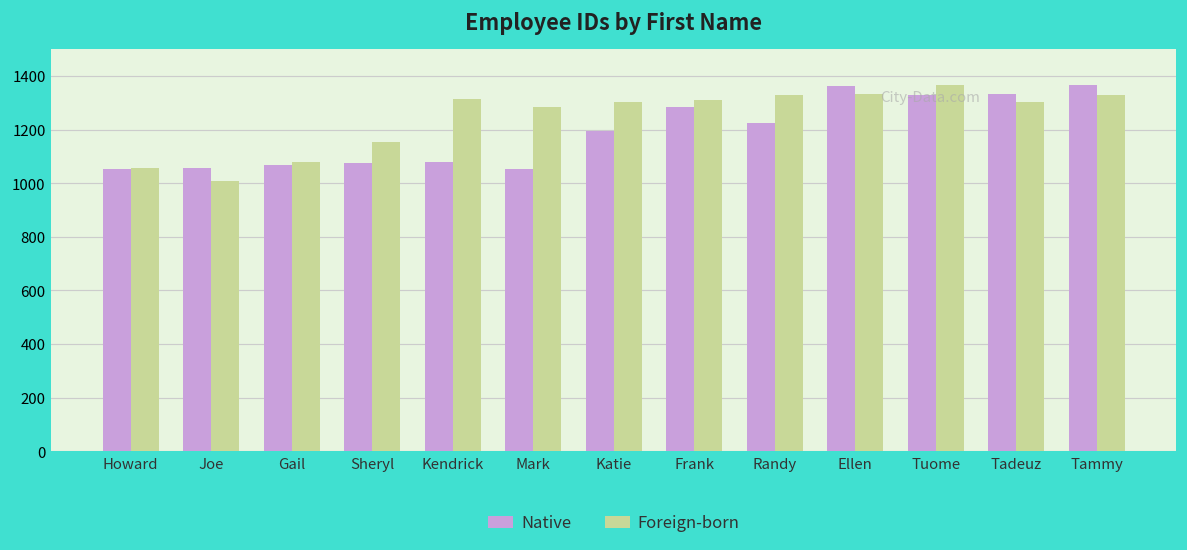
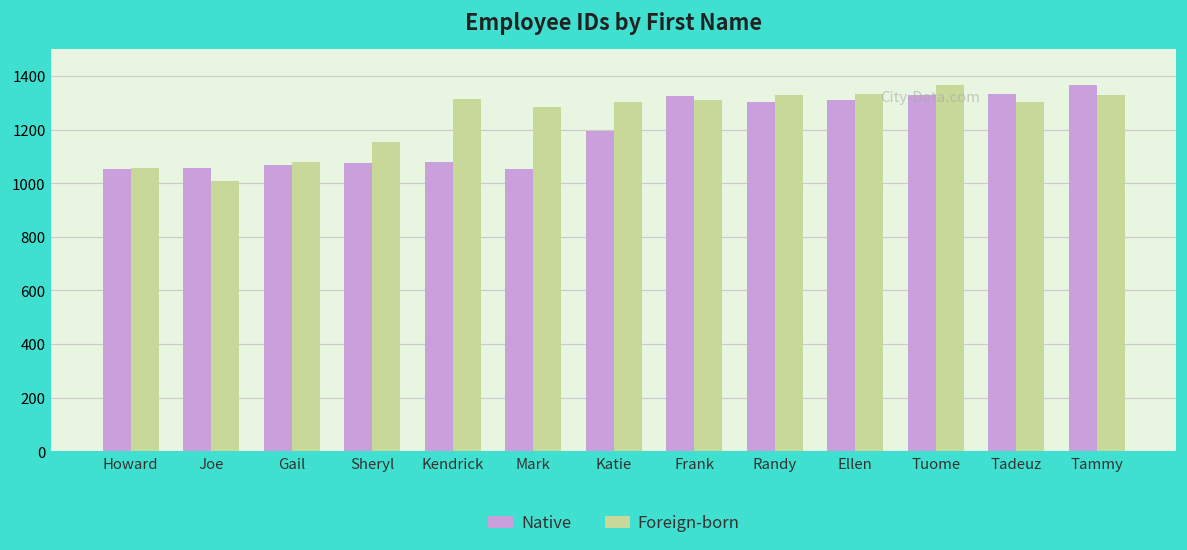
  {
    "Native": {
      "Howard": 1050,
      "Joe": 1060,
      "Gail": 1070,
      "Sheryl": 1080,
      "Kendrick": 1080,
      "Mark": 1050,
      "Katie": 1200,
-     "Frank": 1280,
-     "Randy": 1220,
-     "Ellen": 1360,
+     "Frank": 1330,
+     "Randy": 1300,
+     "Ellen": 1310,
      "Tuome": 1330,
      "Tadeuz": 1330,
      "Tammy": 1370
    },
    "Foreign-born": {
      "Howard": 1060,
      "Joe": 1010,
      "Gail": 1080,
      "Sheryl": 1150,
      "Kendrick": 1310,
      "Mark": 1280,
      "Katie": 1300,
      "Frank": 1310,
      "Randy": 1330,
      "Ellen": 1330,
      "Tuome": 1370,
      "Tadeuz": 1300,
      "Tammy": 1330
    }
  }
